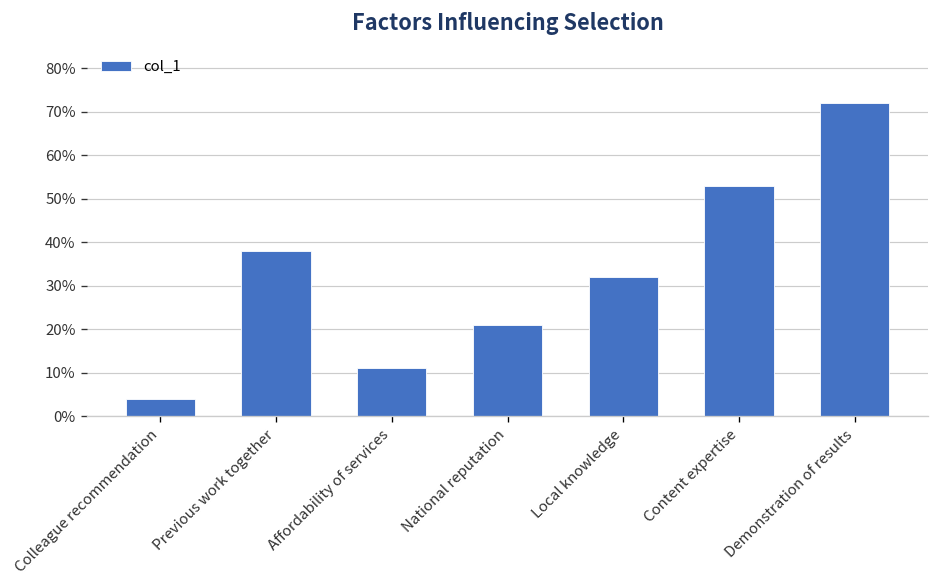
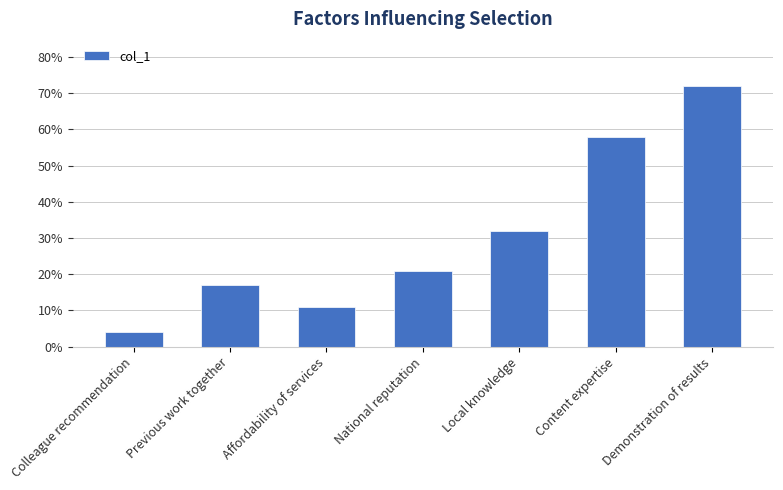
  {
    "Colleague recommendation": "4%",
-   "Previous work together": "38%",
+   "Previous work together": "17%",
    "Affordability of services": "11%",
    "National reputation": "21%",
    "Local knowledge": "32%",
-   "Content expertise": "53%",
+   "Content expertise": "58%",
    "Demonstration of results": "72%"
  }
